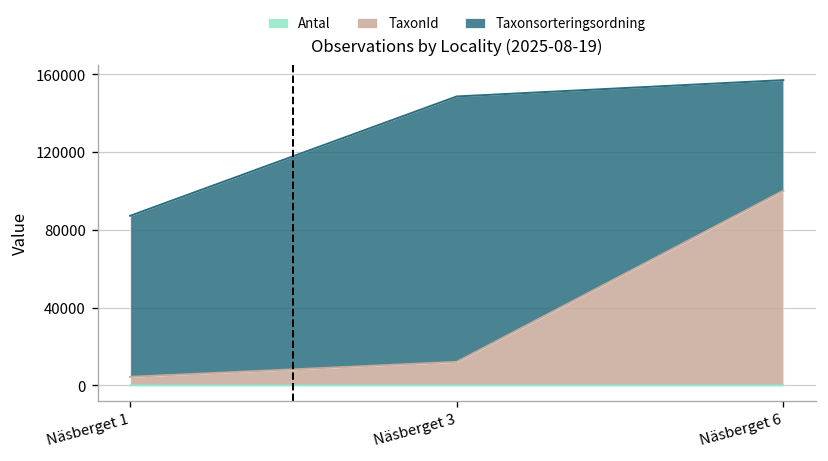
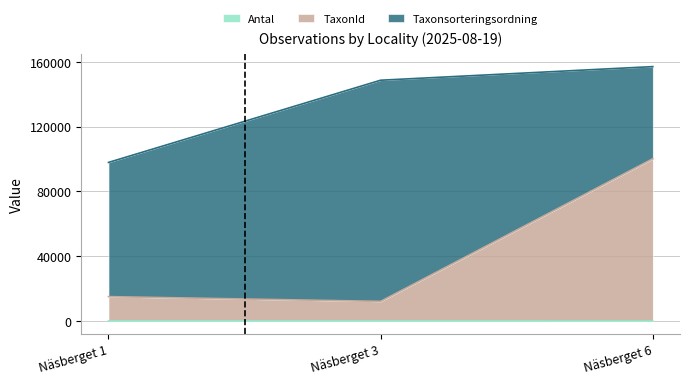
  {
    "Antal": {
      "Näsberget 1": 0,
      "Näsberget 3": 0,
      "Näsberget 6": 0
    },
    "TaxonId": {
-     "Näsberget 1": 4000,
+     "Näsberget 1": 15000,
      "Näsberget 3": 12000,
      "Näsberget 6": 100000
    },
    "Taxonsorteringsordning": {
      "Näsberget 1": 83000,
      "Näsberget 3": 137000,
      "Näsberget 6": 57000
    }
  }
